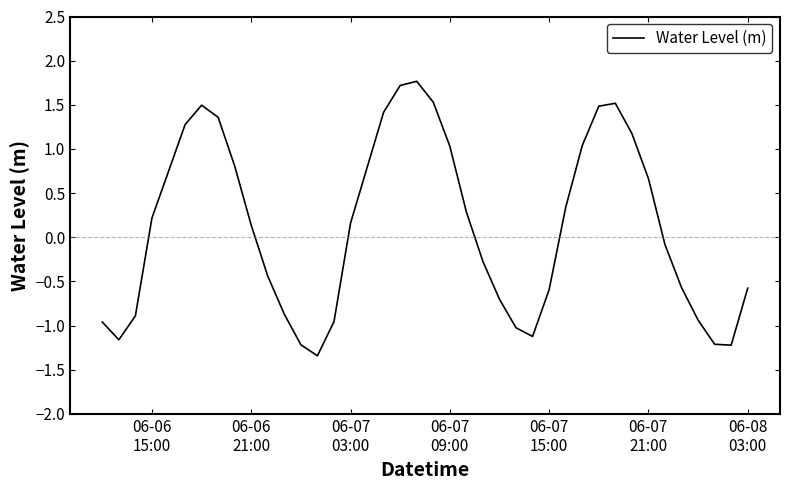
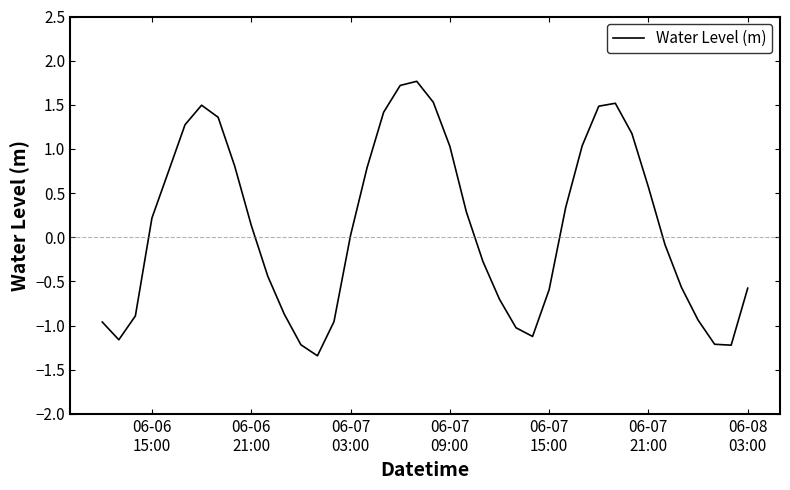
  {
    "06-06 15:00": 0.2,
    "06-06 21:00": 0.1,
-   "06-07 03:00": 0.2,
+   "06-07 03:00": 0.0,
    "06-07 09:00": 1.0,
    "06-07 15:00": -0.6,
-   "06-07 21:00": 0.7,
+   "06-07 21:00": 0.6,
    "06-08 03:00": -0.6
  }
